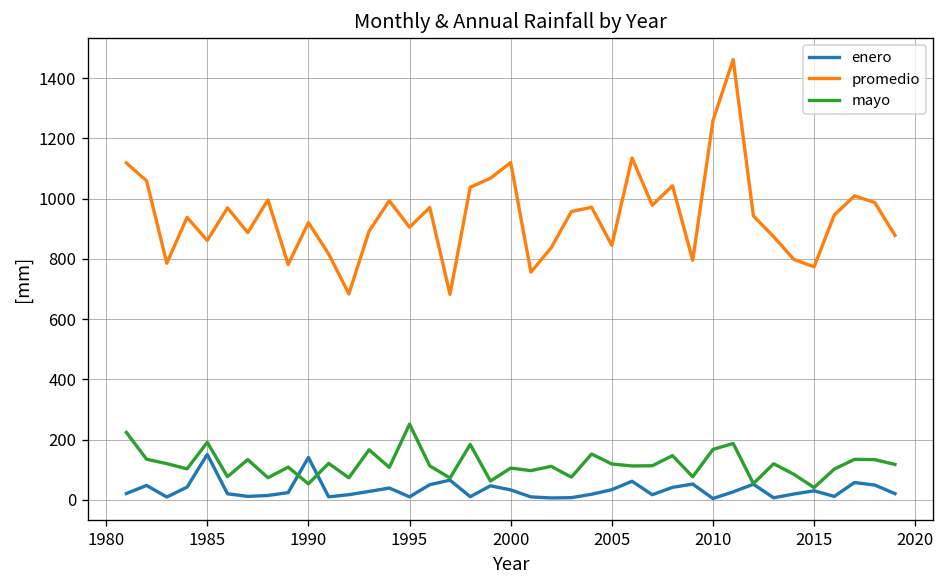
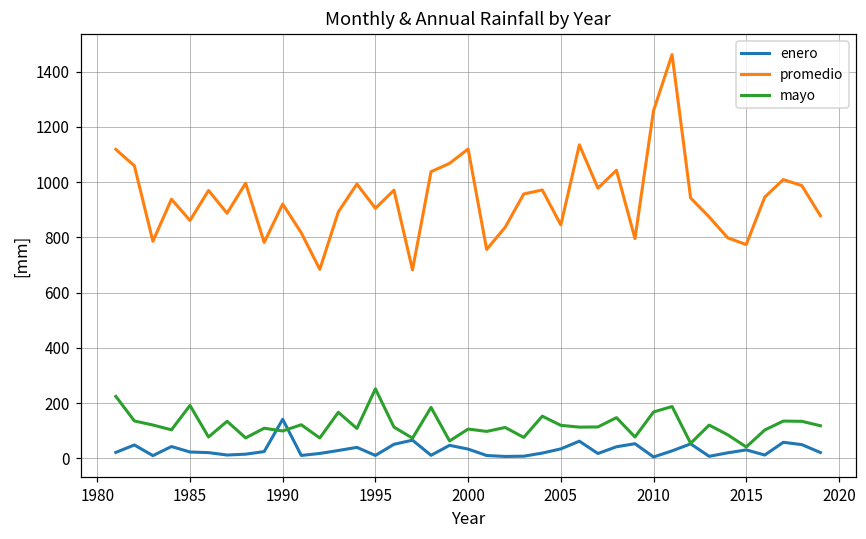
  {
    "enero": {
-     "1985": 150,
+     "1985": 20,
      "1990": 140,
      "1995": 10,
      "2000": 30,
      "2005": 30,
      "2010": 0,
      "2015": 30
    },
    "promedio": {
      "1985": 860,
      "1990": 920,
      "1995": 910,
      "2000": 1120,
      "2005": 840,
      "2010": 1260,
      "2015": 770
    },
    "mayo": {
      "1985": 190,
-     "1990": 50,
+     "1990": 100,
      "1995": 250,
      "2000": 110,
      "2005": 120,
      "2010": 170,
      "2015": 40
    }
  }
